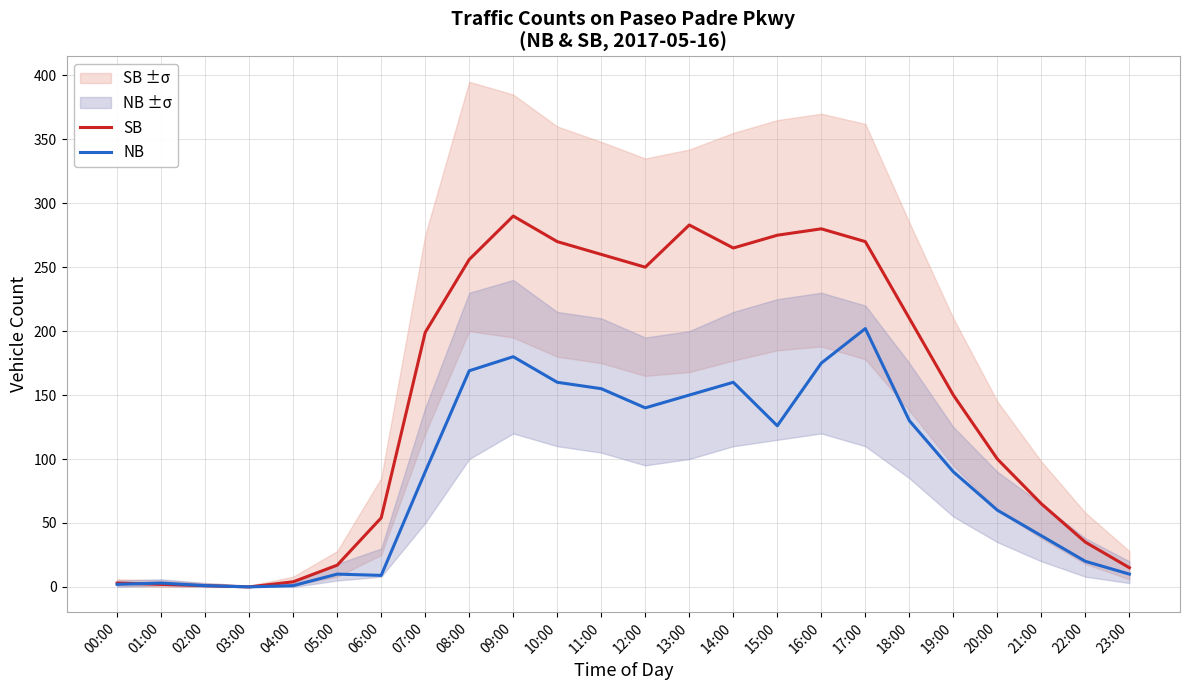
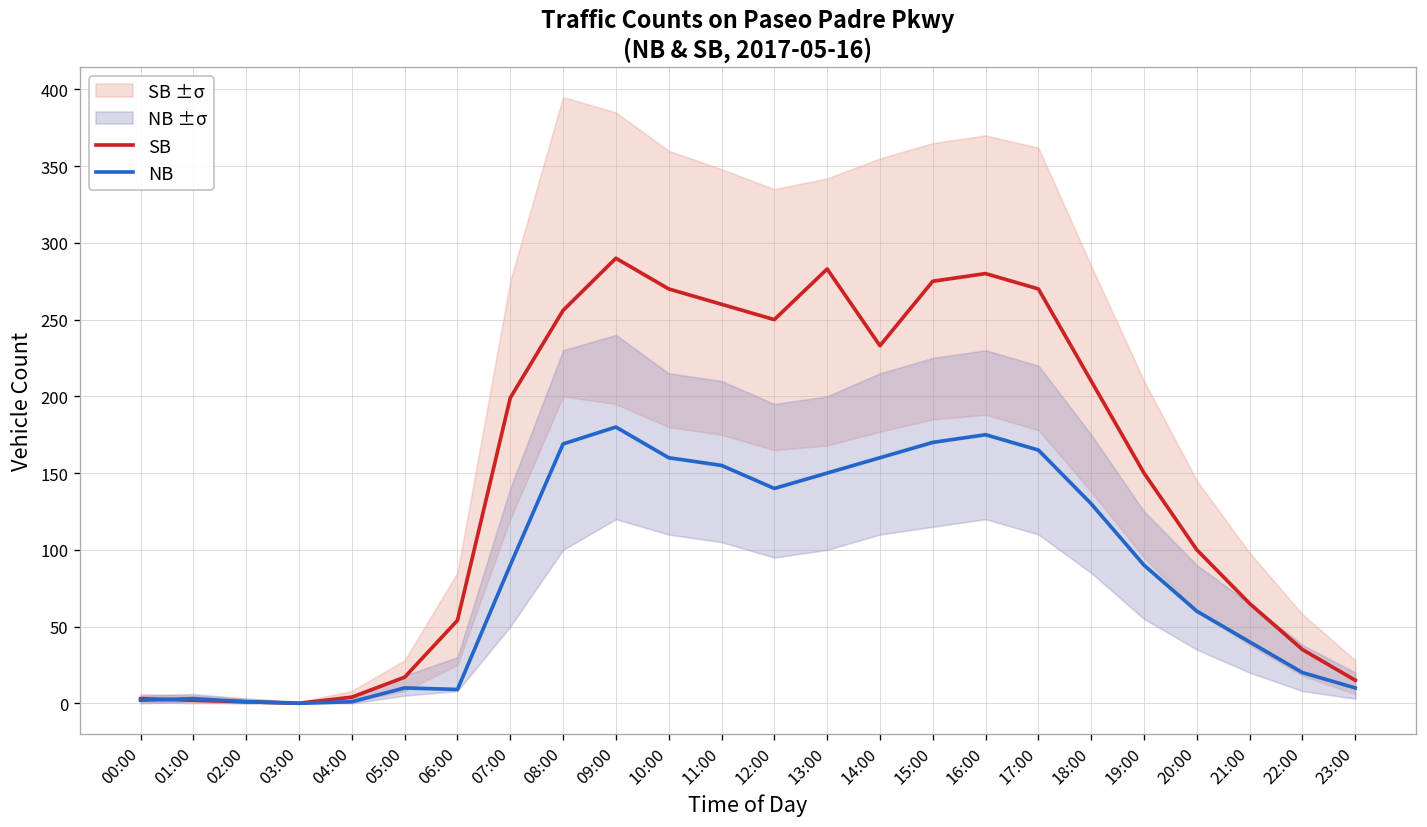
  {
    "SB": {
      "06:00": 54,
      "07:00": 199,
      "08:00": 256,
      "09:00": 290,
      "10:00": 270,
      "11:00": 260,
      "12:00": 250,
      "13:00": 283,
-     "14:00": 265,
+     "14:00": 233,
      "15:00": 275,
      "16:00": 280,
      "17:00": 270,
      "18:00": 210,
      "19:00": 150,
      "20:00": 100,
      "22:00": 35,
      "23:00": 15
    },
    "NB": {
      "05:00": 10,
      "06:00": 9,
      "07:00": 90,
      "08:00": 169,
      "09:00": 180,
      "10:00": 160,
      "11:00": 155,
      "12:00": 140,
      "13:00": 150,
      "14:00": 160,
-     "15:00": 126,
+     "15:00": 170,
      "16:00": 175,
-     "17:00": 202,
+     "17:00": 165,
      "18:00": 130,
      "19:00": 90,
      "20:00": 60,
      "21:00": 40,
      "22:00": 20,
      "23:00": 10
    }
  }
